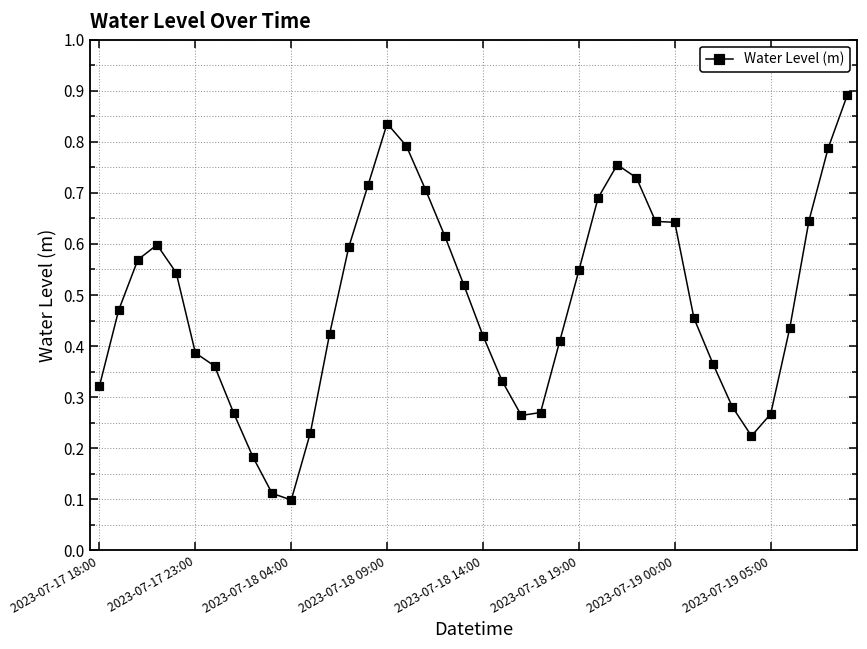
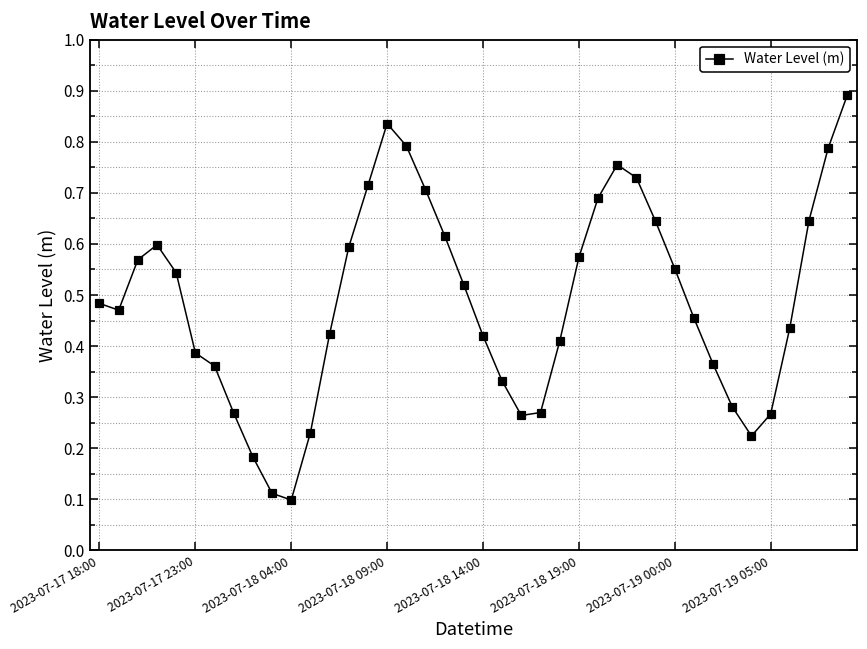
  {
-   "2023-07-17 18:00": 0.32,
+   "2023-07-17 18:00": 0.48,
    "2023-07-17 23:00": 0.39,
    "2023-07-18 04:00": 0.10,
    "2023-07-18 09:00": 0.84,
    "2023-07-18 14:00": 0.42,
-   "2023-07-18 19:00": 0.55,
-   "2023-07-19 00:00": 0.64,
+   "2023-07-18 19:00": 0.57,
+   "2023-07-19 00:00": 0.55,
    "2023-07-19 05:00": 0.27
  }
